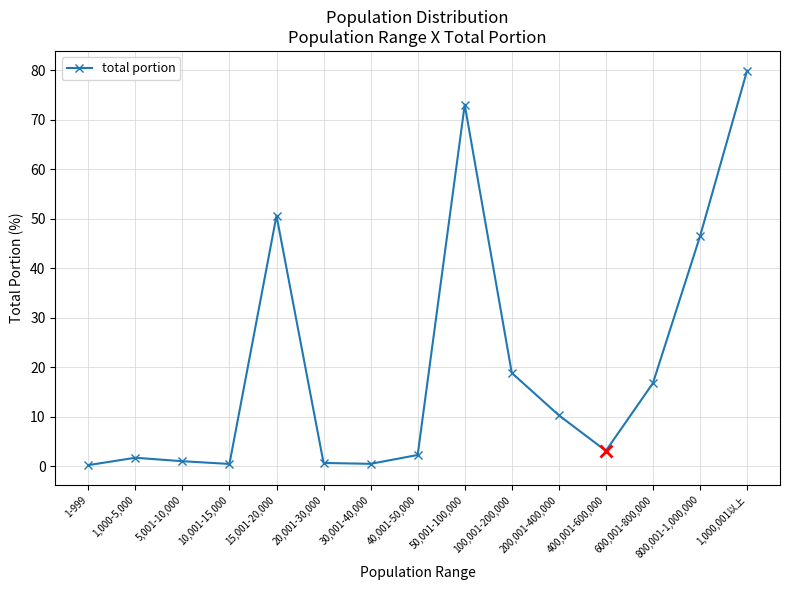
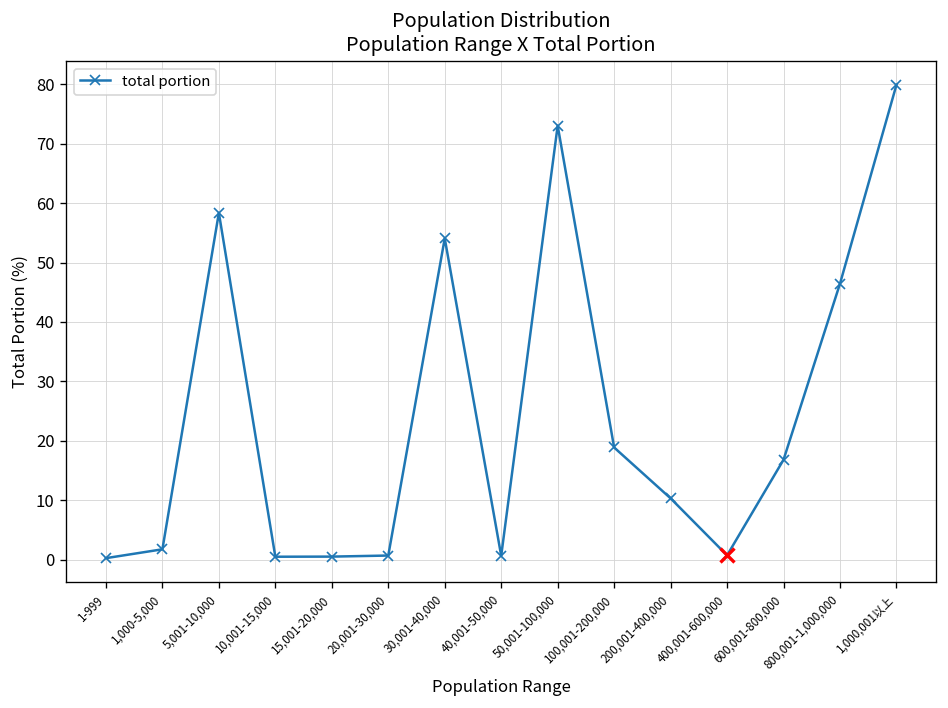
  {
    "total portion": {
      "1-999": 0,
      "1,000-5,000": 2,
-     "5,001-10,000": 1,
+     "5,001-10,000": 58,
      "10,001-15,000": 0,
-     "15,001-20,000": 51,
+     "15,001-20,000": 0,
      "20,001-30,000": 1,
-     "30,001-40,000": 0,
-     "40,001-50,000": 2,
+     "30,001-40,000": 54,
+     "40,001-50,000": 1,
      "50,001-100,000": 73,
      "100,001-200,000": 19,
      "200,001-400,000": 10,
-     "400,001-600,000": 3,
+     "400,001-600,000": 1,
      "600,001-800,000": 17,
      "800,001-1,000,000": 46,
      "1,000,001以上": 80
    }
  }
